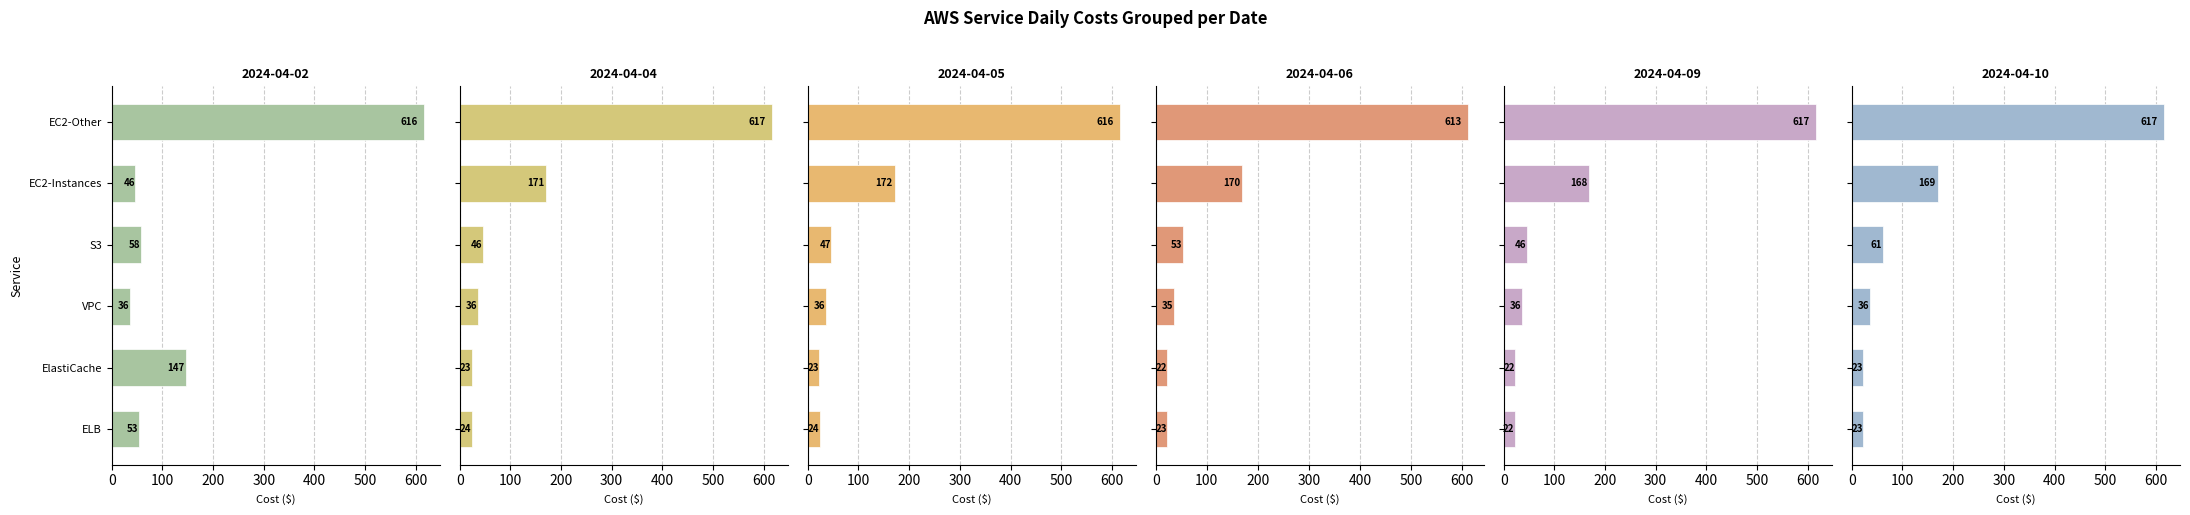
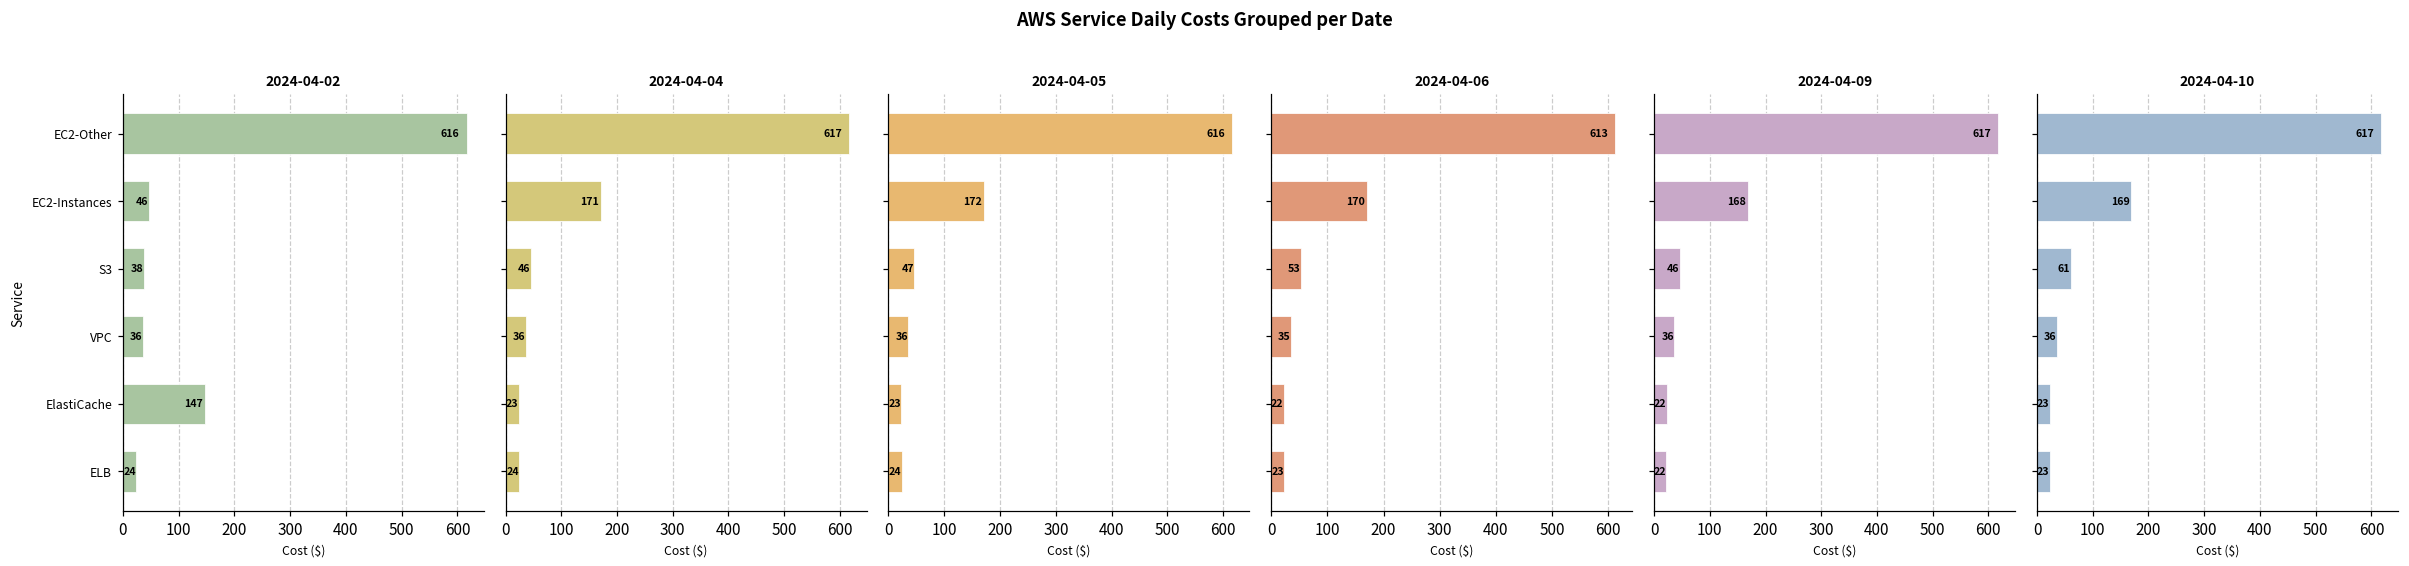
  {
    "2024-04-02": {
      "EC2-Other": 616,
      "EC2-Instances": 46,
-     "S3": 58,
+     "S3": 38,
      "VPC": 36,
      "ElastiCache": 147,
-     "ELB": 53
+     "ELB": 24
    }
  }
